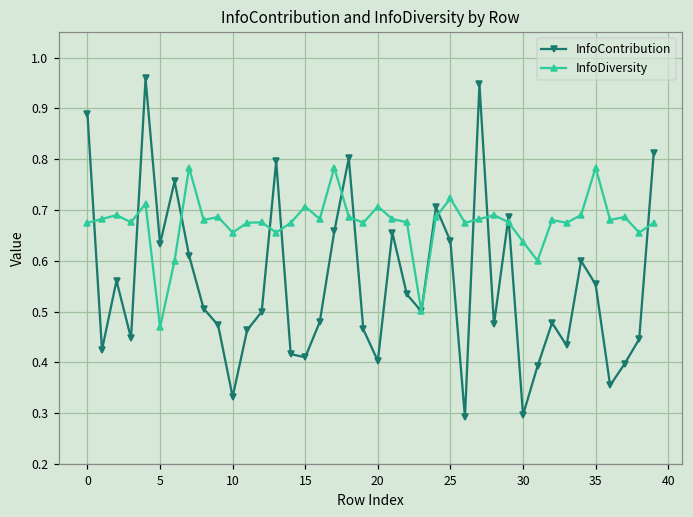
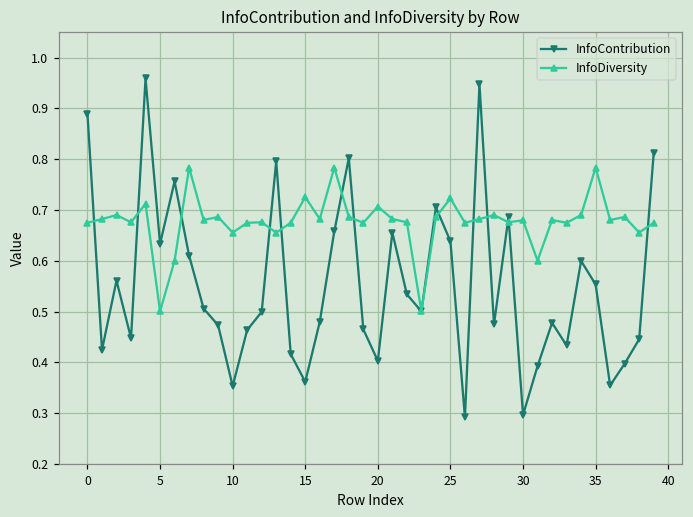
  {
    "InfoContribution": {
      "0": 0.89,
      "5": 0.63,
-     "10": 0.33,
-     "15": 0.41,
+     "10": 0.35,
+     "15": 0.36,
      "20": 0.40,
      "25": 0.64,
      "30": 0.30,
      "35": 0.55
    },
    "InfoDiversity": {
      "0": 0.67,
-     "5": 0.47,
+     "5": 0.50,
      "10": 0.66,
-     "15": 0.71,
+     "15": 0.73,
      "20": 0.71,
      "25": 0.72,
-     "30": 0.64,
+     "30": 0.68,
      "35": 0.78
    }
  }
